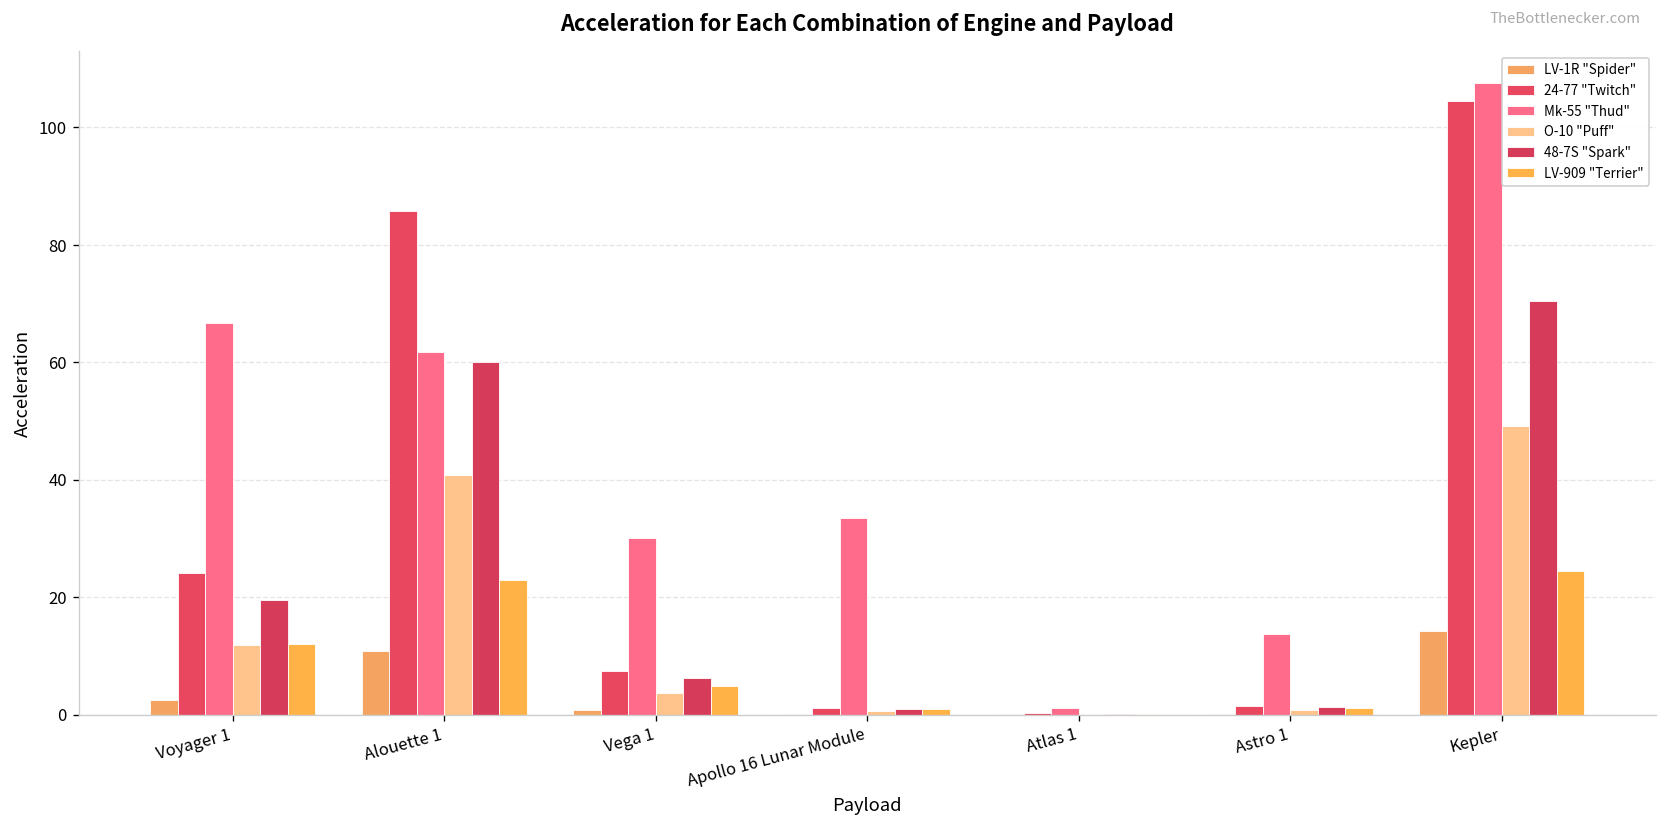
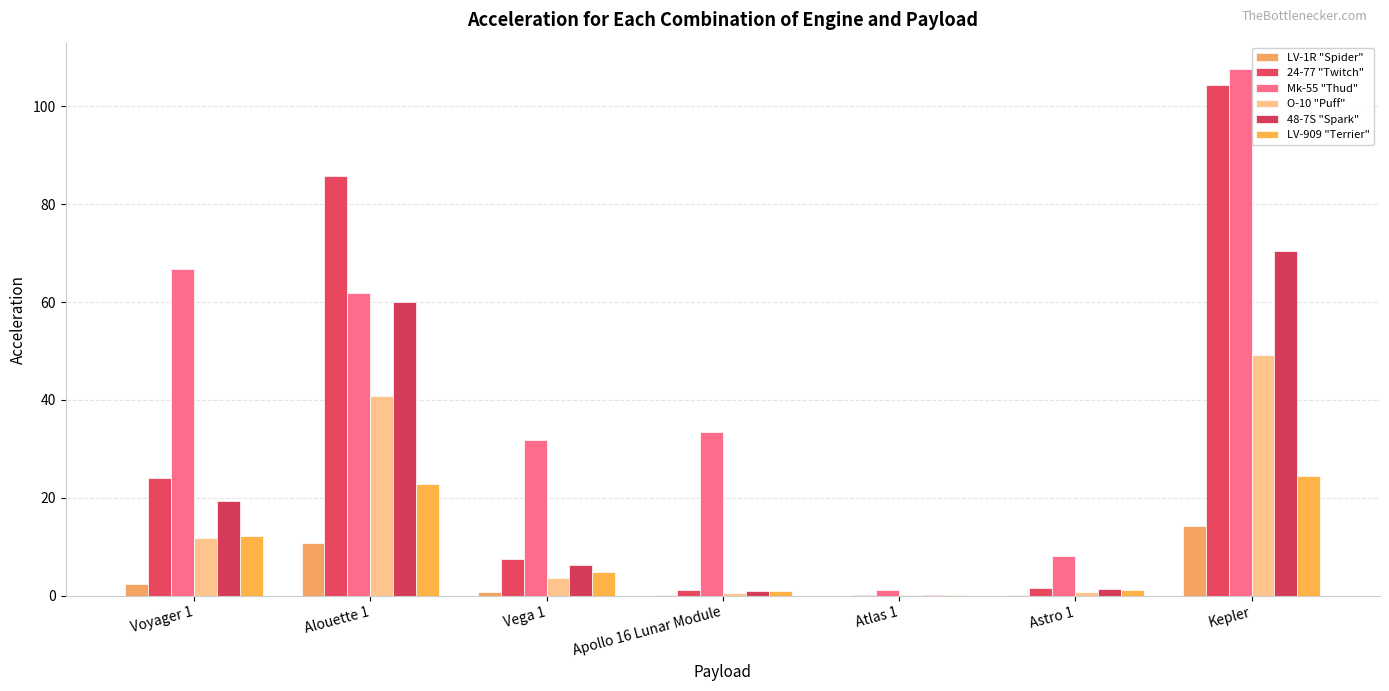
  {
    "Mk-55 \"Thud\"": {
      "Voyager 1": 67,
      "Alouette 1": 62,
-     "Vega 1": 30,
+     "Vega 1": 32,
      "Apollo 16 Lunar Module": 34,
      "Atlas 1": 1,
-     "Astro 1": 14,
+     "Astro 1": 8,
      "Kepler": 108
    }
  }
